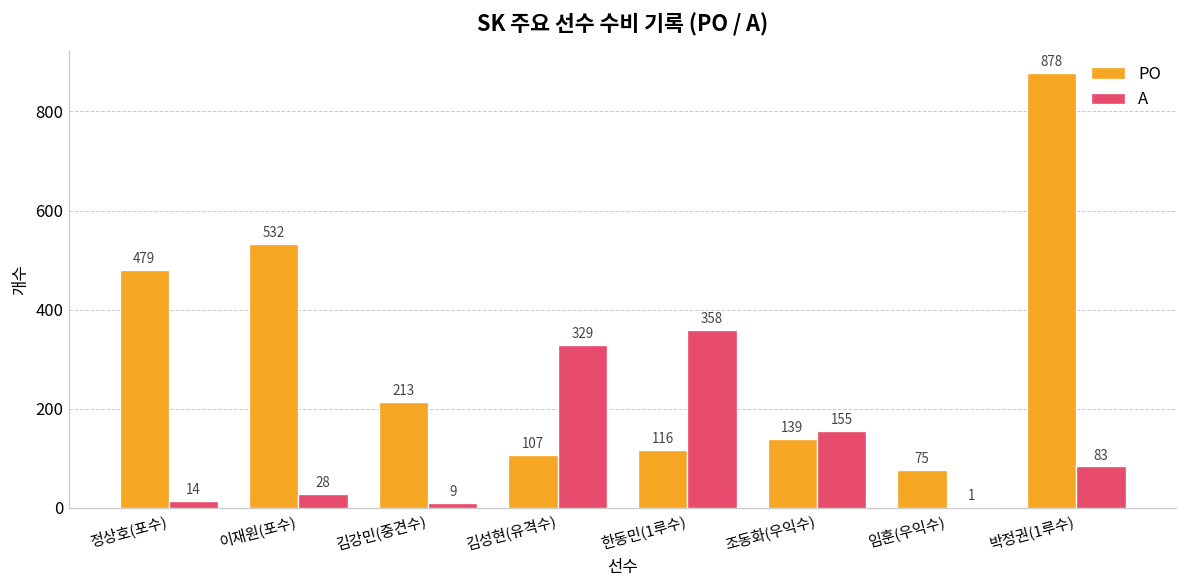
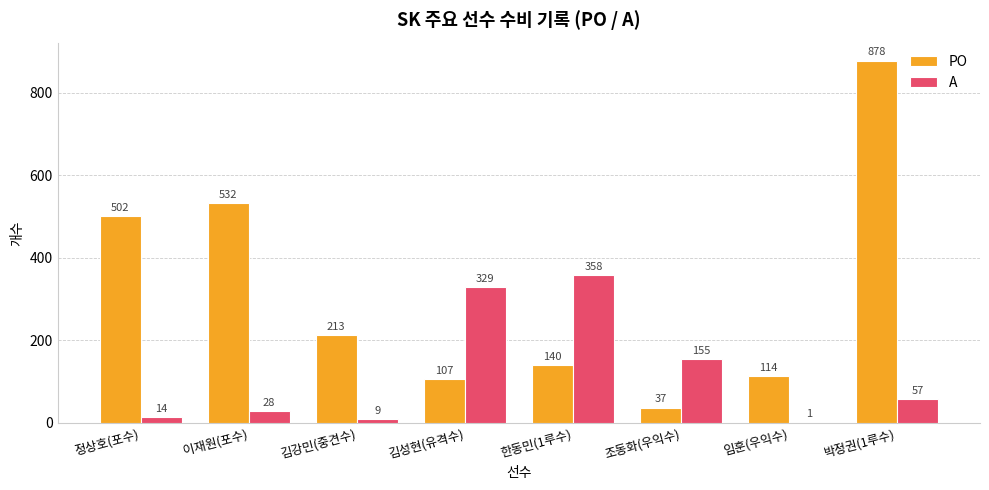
  {
    "PO": {
-     "정상호(포수)": 479,
+     "정상호(포수)": 502,
      "이재원(포수)": 532,
      "김강민(중견수)": 213,
      "김성현(유격수)": 107,
-     "한동민(1루수)": 116,
-     "조동화(우익수)": 139,
-     "임훈(우익수)": 75,
+     "한동민(1루수)": 140,
+     "조동화(우익수)": 37,
+     "임훈(우익수)": 114,
      "박정권(1루수)": 878
    },
    "A": {
      "정상호(포수)": 14,
      "이재원(포수)": 28,
      "김강민(중견수)": 9,
      "김성현(유격수)": 329,
      "한동민(1루수)": 358,
      "조동화(우익수)": 155,
      "임훈(우익수)": 1,
-     "박정권(1루수)": 83
+     "박정권(1루수)": 57
    }
  }
